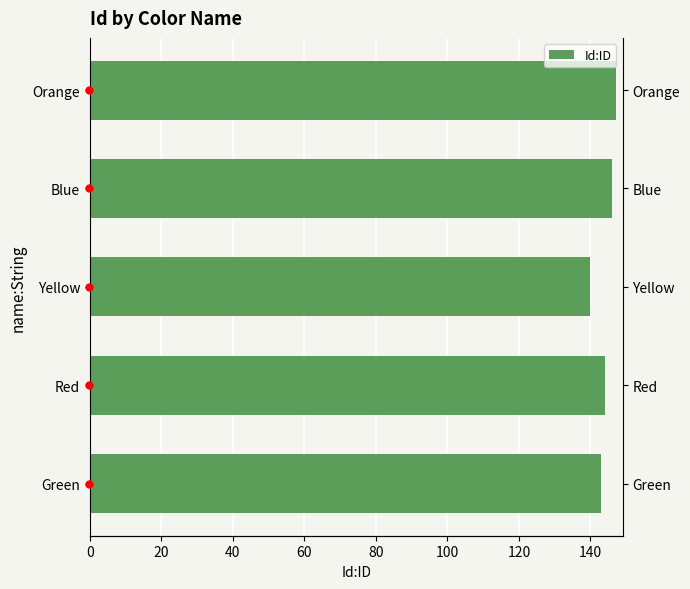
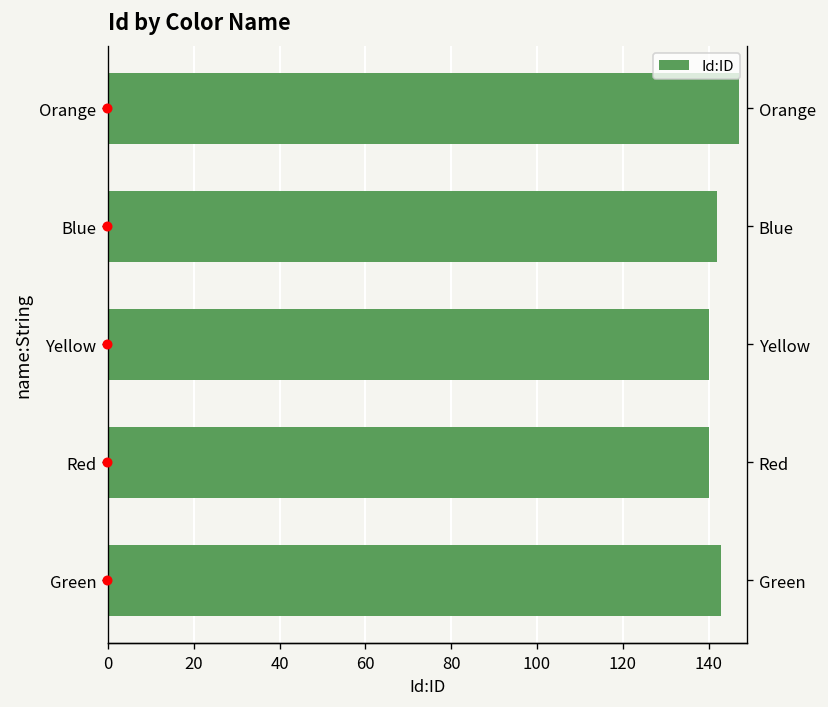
  {
    "Id:ID": {
      "Orange": 147,
-     "Blue": 146,
+     "Blue": 142,
      "Yellow": 140,
-     "Red": 144,
+     "Red": 140,
      "Green": 143
    }
  }
